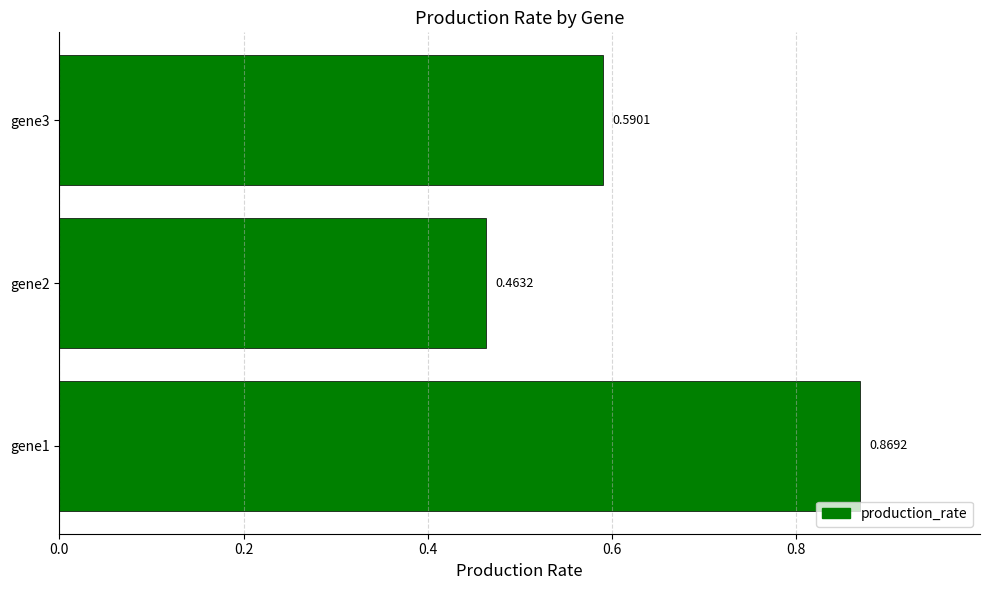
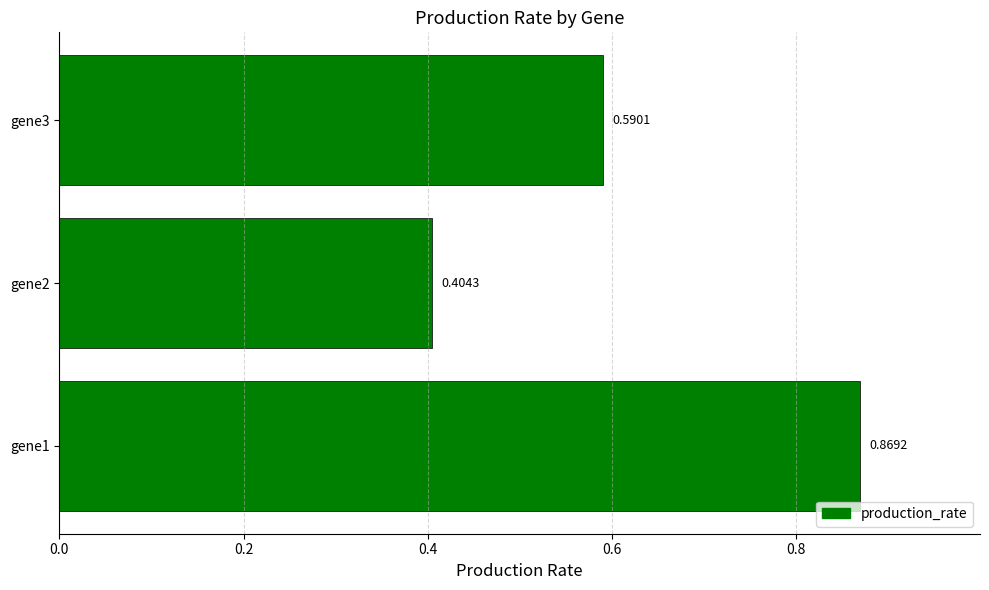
  {
    "gene3": 0.5901,
-   "gene2": 0.4632,
+   "gene2": 0.4043,
    "gene1": 0.8692
  }
